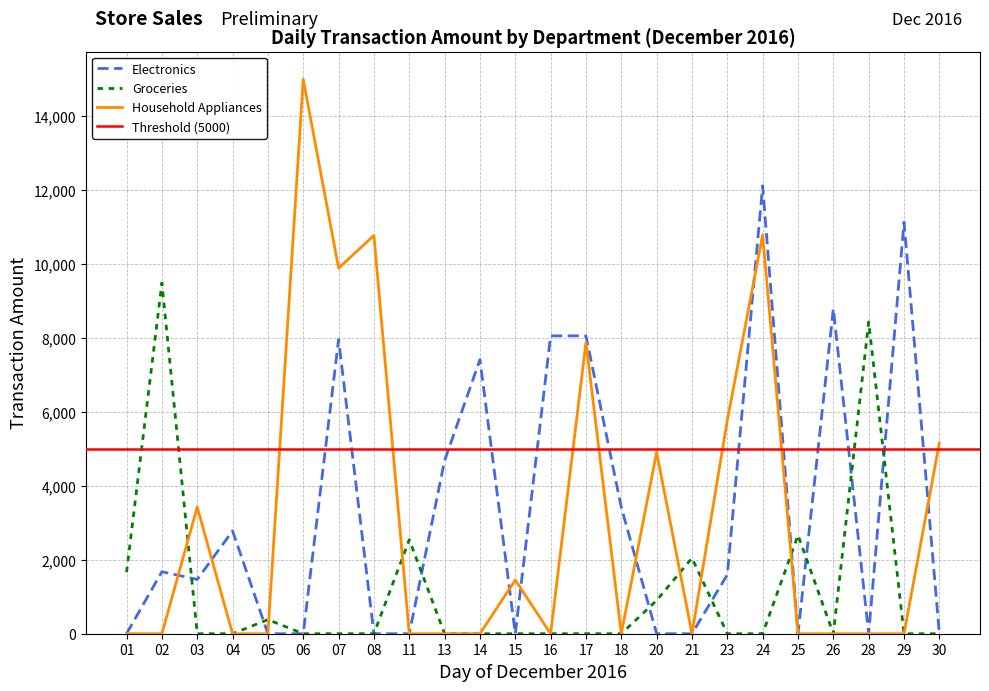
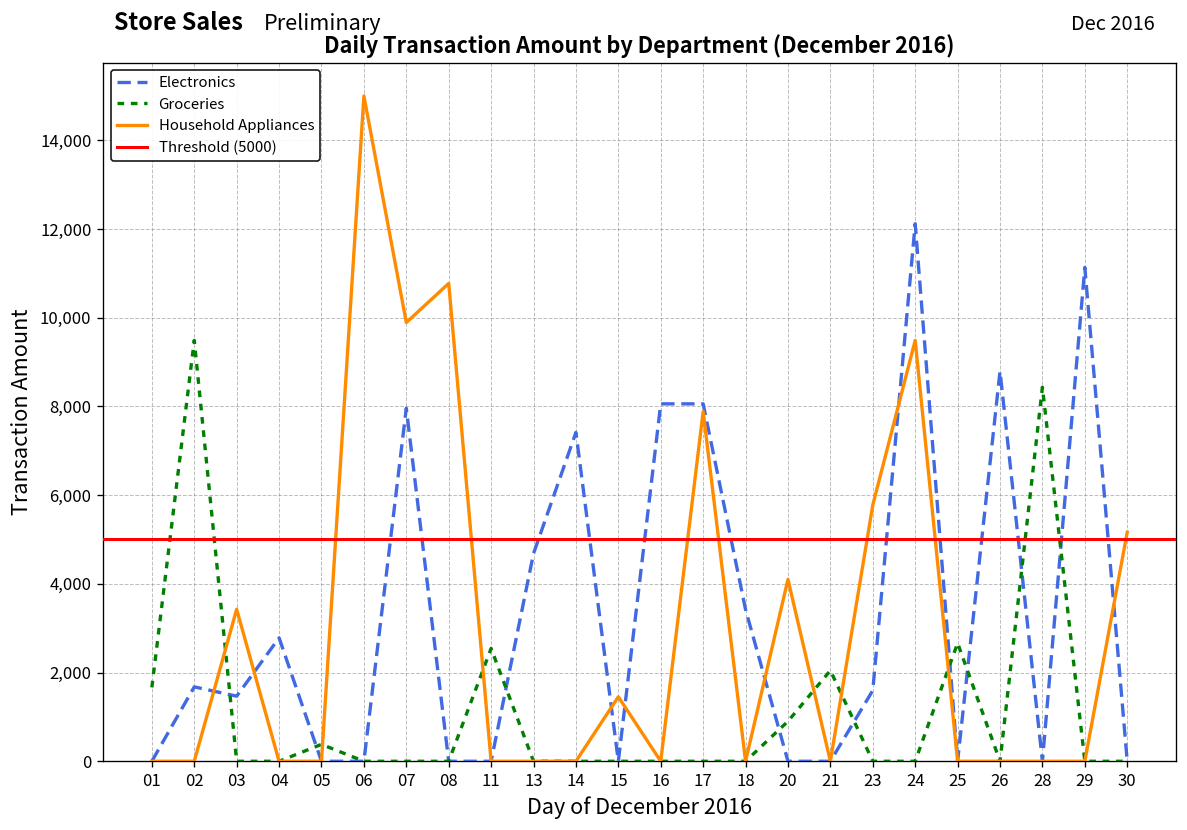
  {
    "Electronics": {
      "02": "1,700",
      "03": "1,500",
      "04": "2,800",
      "07": "8,000",
      "13": "4,700",
      "14": "7,400",
      "16": "8,100",
      "17": "8,100",
      "18": "3,400",
      "20": "0",
      "23": "1,600",
      "24": "12,100",
      "26": "8,800",
      "29": "11,100"
    },
    "Groceries": {
      "01": "1,700",
      "02": "9,500",
      "03": "0",
      "05": "400",
      "07": "0",
      "11": "2,500",
      "17": "0",
      "20": "900",
      "21": "2,000",
      "23": "0",
      "24": "0",
      "25": "2,700",
      "28": "8,400"
    },
    "Household Appliances": {
      "02": "0",
      "03": "3,400",
      "06": "15,000",
      "07": "9,900",
      "08": "10,800",
      "15": "1,500",
      "17": "7,900",
-     "20": "4,900",
+     "20": "4,100",
      "23": "5,800",
-     "24": "10,800",
+     "24": "9,500",
      "30": "5,200"
    }
  }
